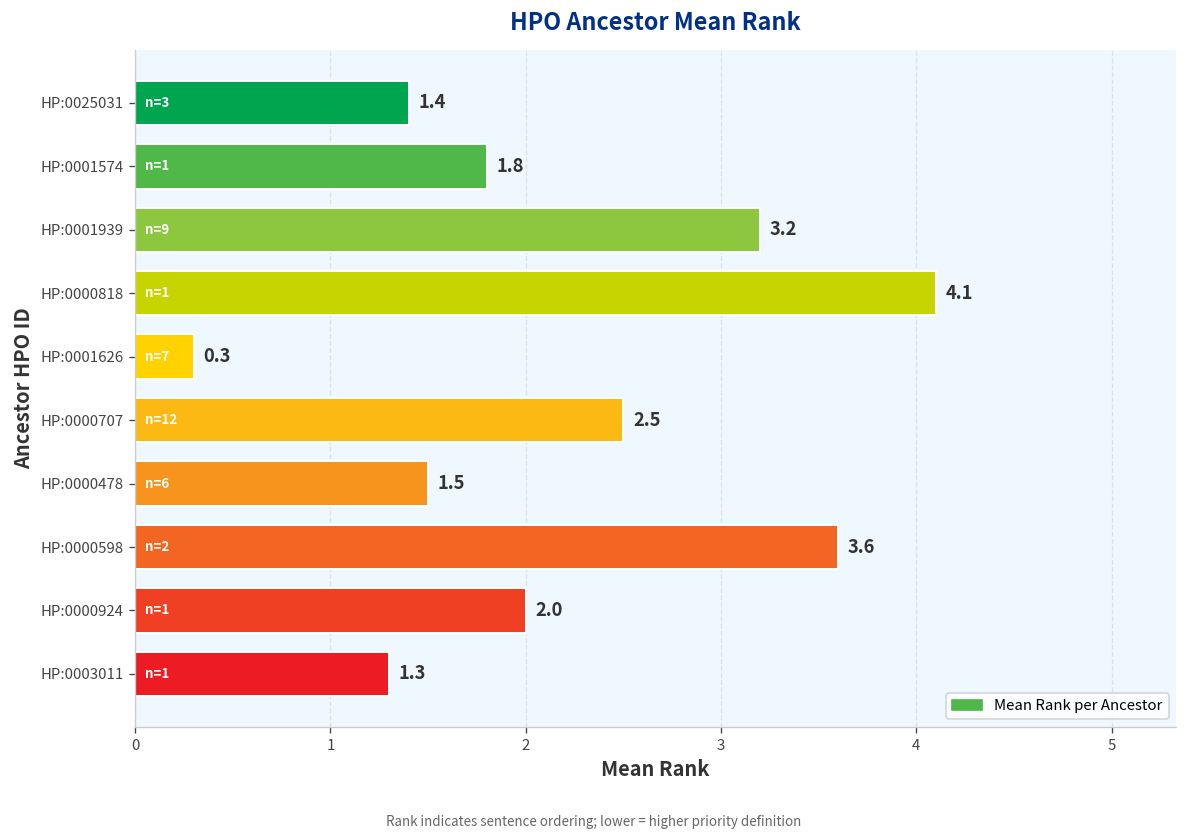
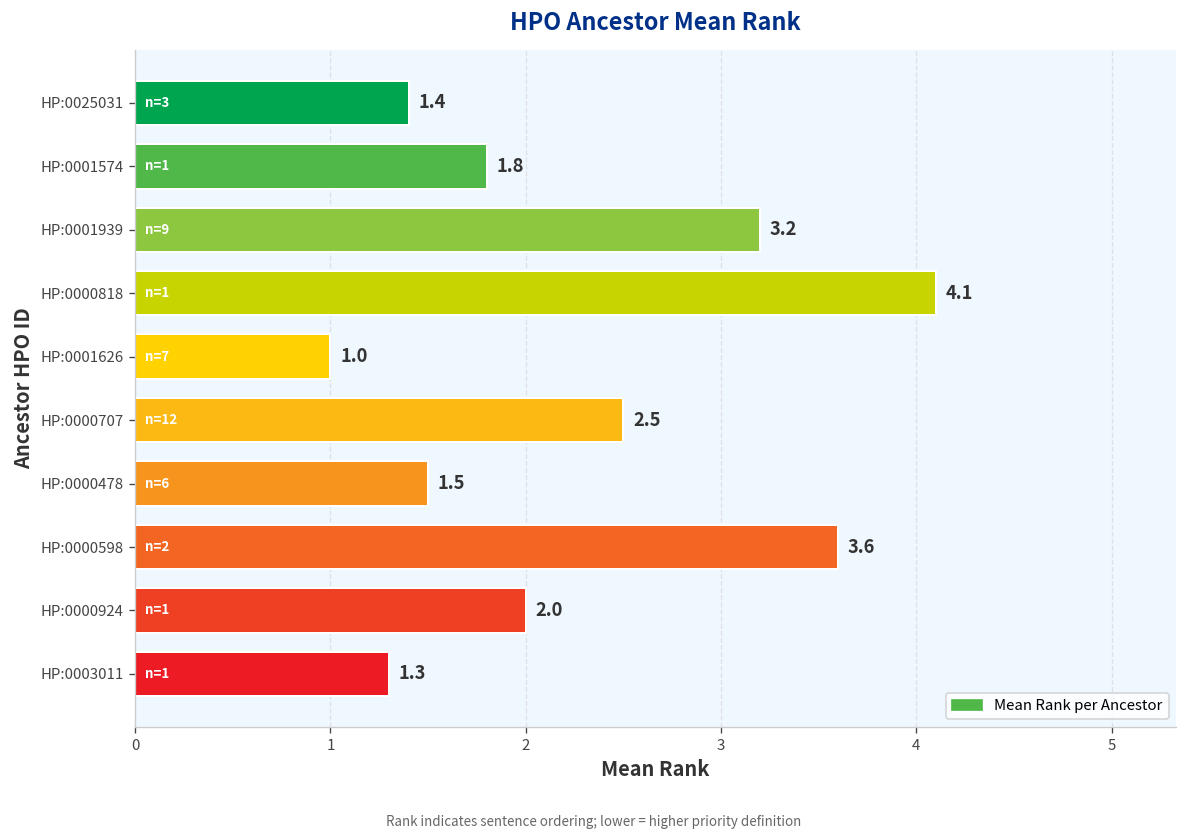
  {
    "HP:0025031": 1.4,
    "HP:0001574": 1.8,
    "HP:0001939": 3.2,
    "HP:0000818": 4.1,
-   "HP:0001626": 0.3,
+   "HP:0001626": 1.0,
    "HP:0000707": 2.5,
    "HP:0000478": 1.5,
    "HP:0000598": 3.6,
    "HP:0000924": 2.0,
    "HP:0003011": 1.3
  }
